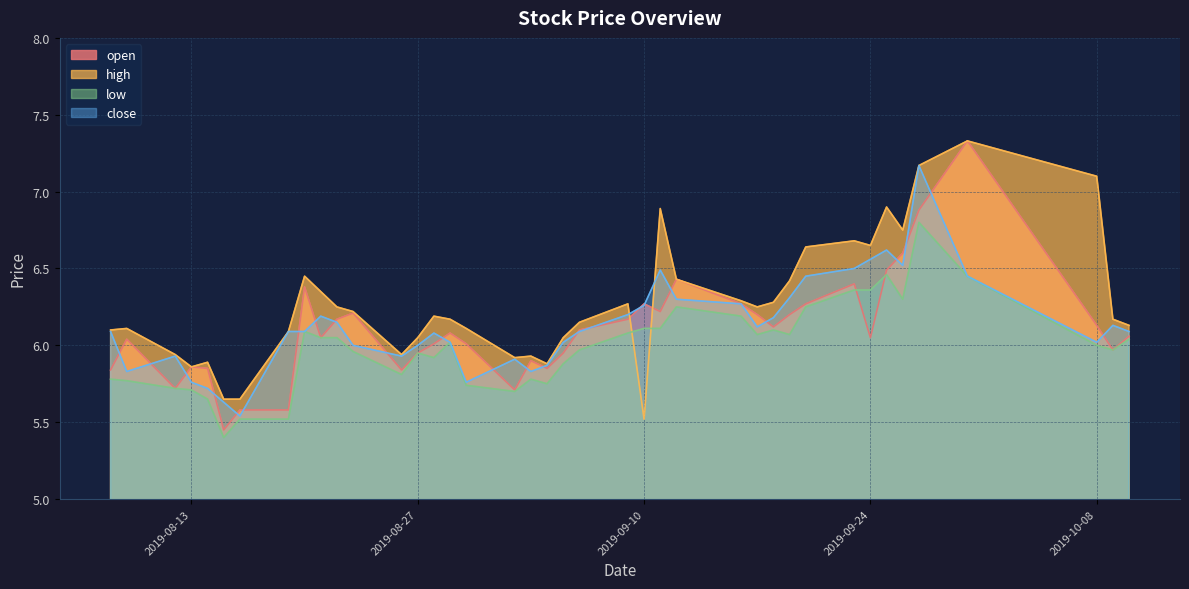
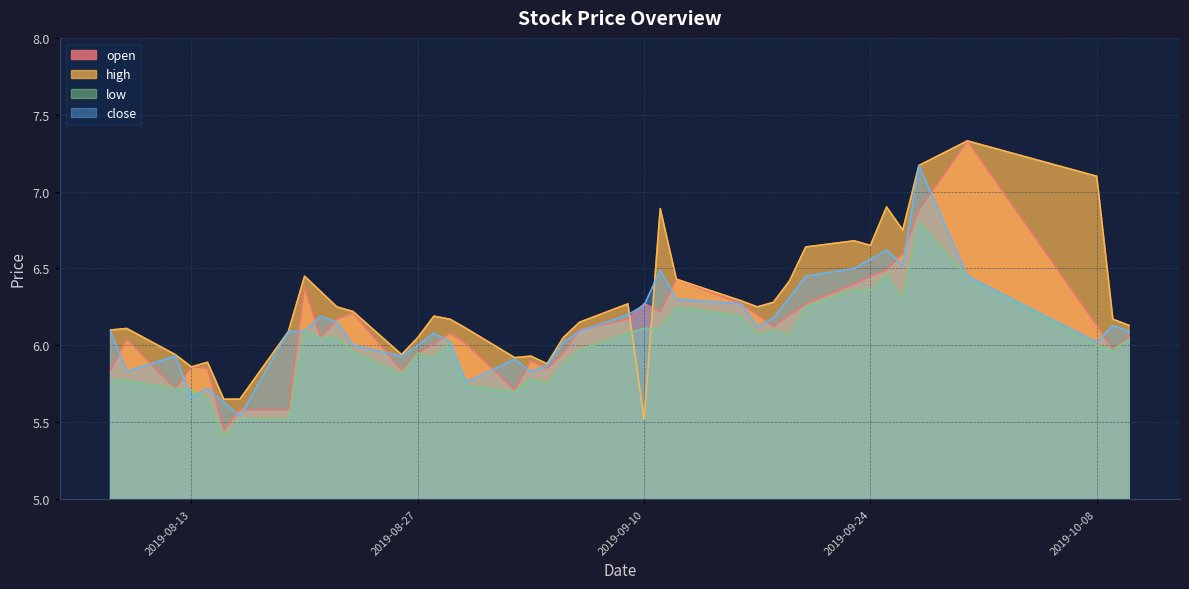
  {
    "open": {
-     "2019-09-24": 6.05,
+     "2019-09-24": 6.45,
      "2019-10-08": 6.13
    },
    "high": {
      "2019-08-27": 6.05,
      "2019-09-10": 5.52,
      "2019-09-24": 6.65,
      "2019-10-08": 7.10
    },
    "low": {
      "2019-08-13": 5.71,
      "2019-09-10": 6.11,
      "2019-09-24": 6.36,
      "2019-10-08": 6.00
    },
    "close": {
-     "2019-08-13": 5.76,
+     "2019-08-13": 5.66,
      "2019-08-27": 6.00,
      "2019-09-24": 6.56,
      "2019-10-08": 6.02
    }
  }
